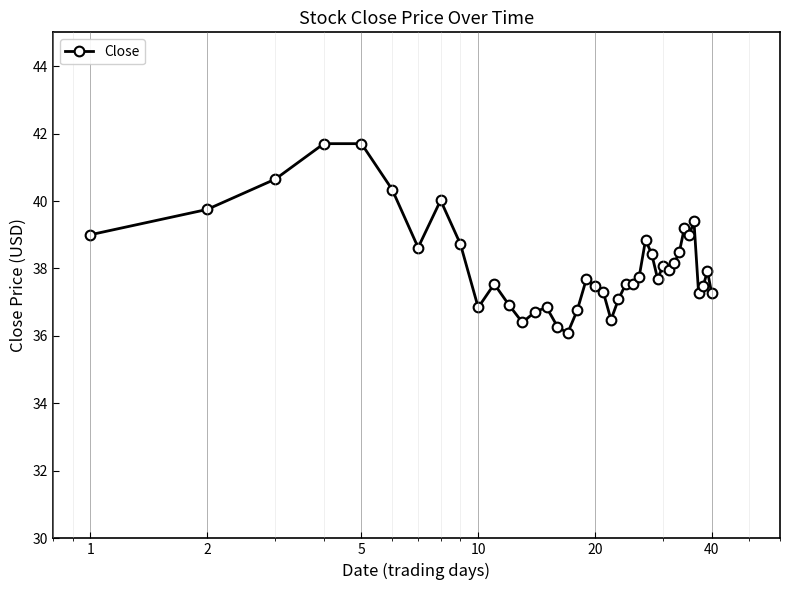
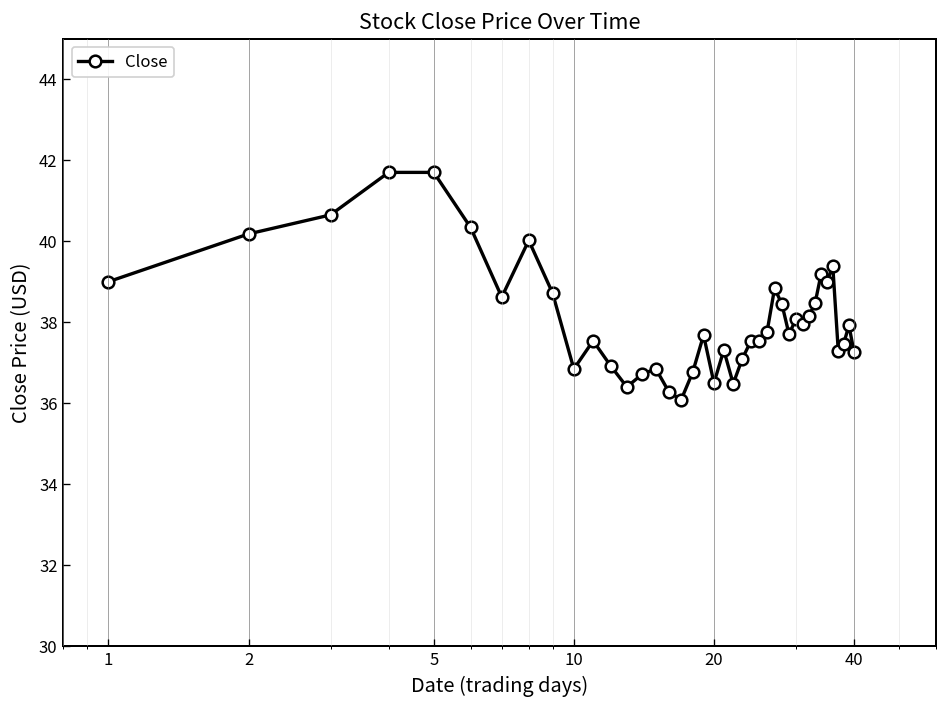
  {
    "1": 39.0,
-   "2": 39.8,
+   "2": 40.2,
    "5": 41.7,
    "10": 36.8,
-   "20": 37.5,
+   "20": 36.5,
    "40": 37.3
  }
